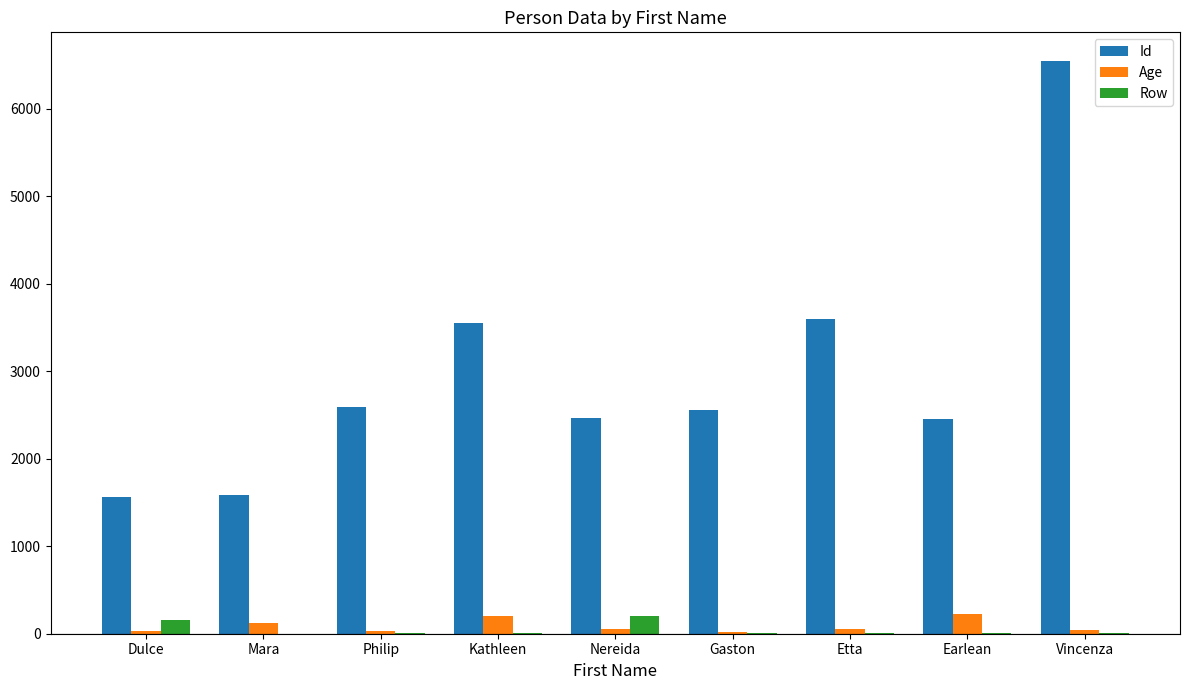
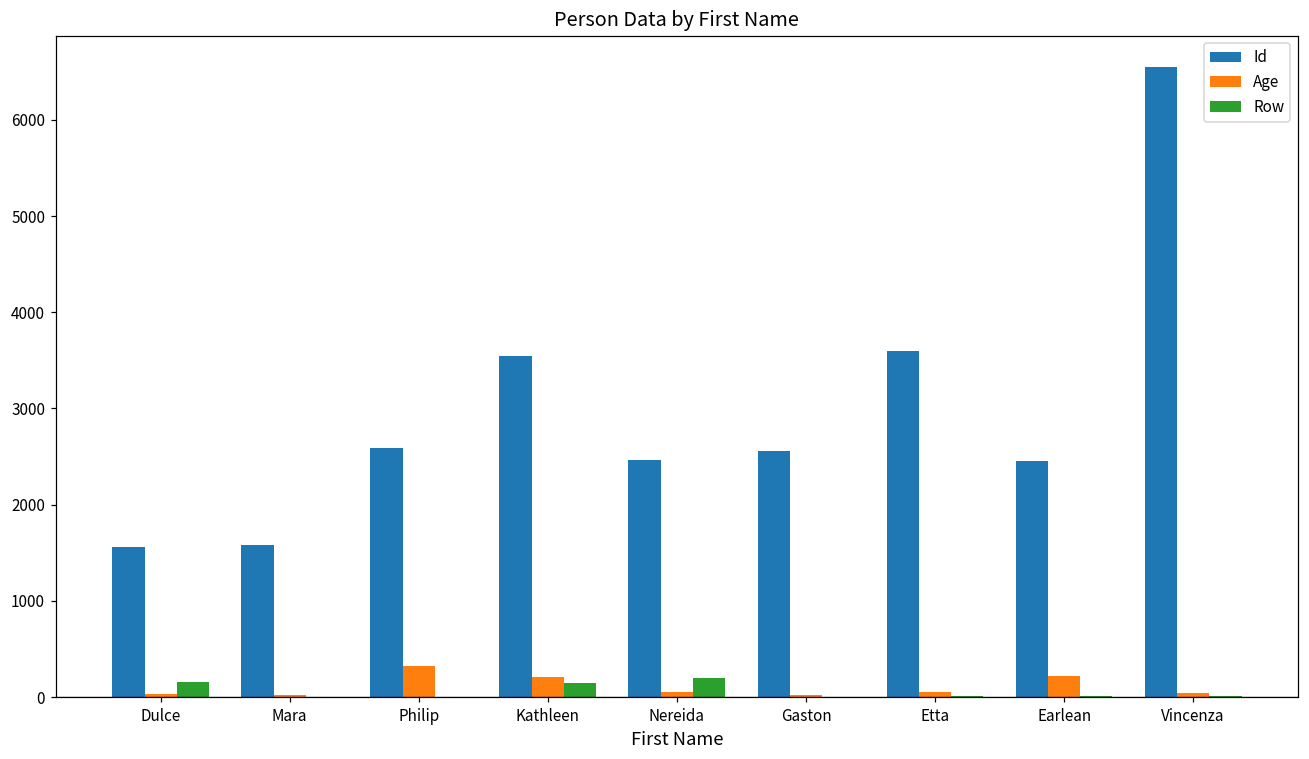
  {
    "Id": {
      "Dulce": 1600,
      "Mara": 1600,
      "Philip": 2600,
      "Kathleen": 3500,
      "Nereida": 2500,
      "Gaston": 2600,
      "Etta": 3600,
      "Earlean": 2500,
      "Vincenza": 6500
    },
    "Age": {
      "Dulce": 0,
-     "Mara": 100,
-     "Philip": 0,
+     "Mara": 0,
+     "Philip": 300,
      "Kathleen": 200,
      "Nereida": 100,
      "Etta": 100,
      "Earlean": 200,
      "Vincenza": 0
    },
    "Row": {
      "Dulce": 200,
-     "Kathleen": 0,
+     "Kathleen": 100,
      "Nereida": 200
    }
  }
